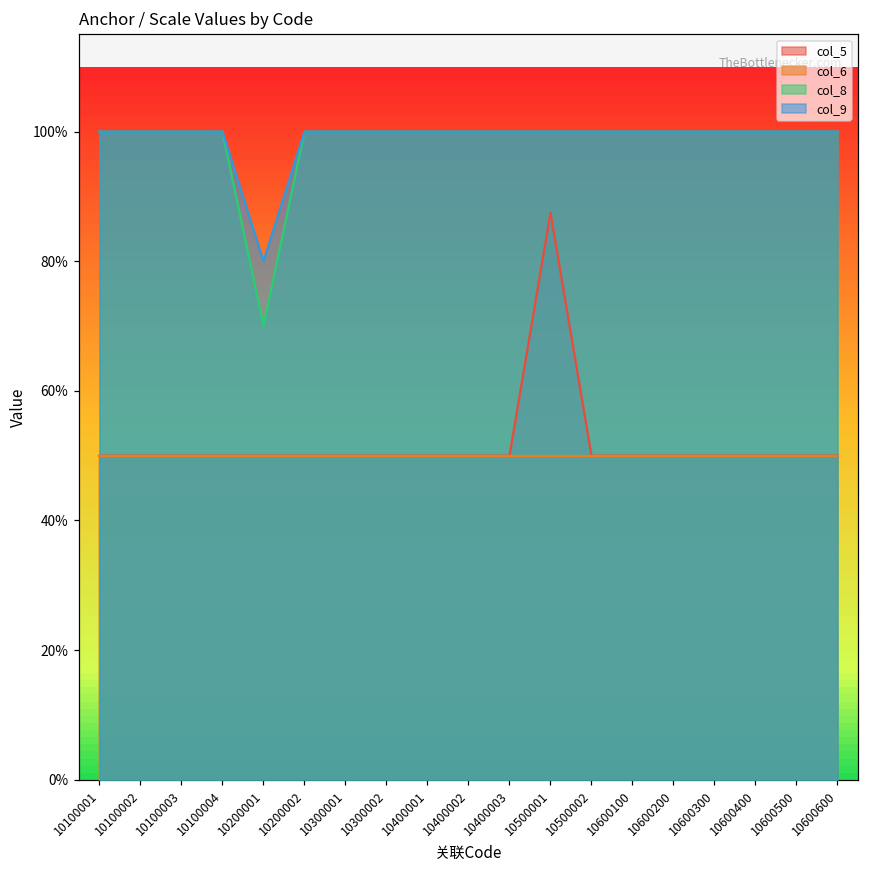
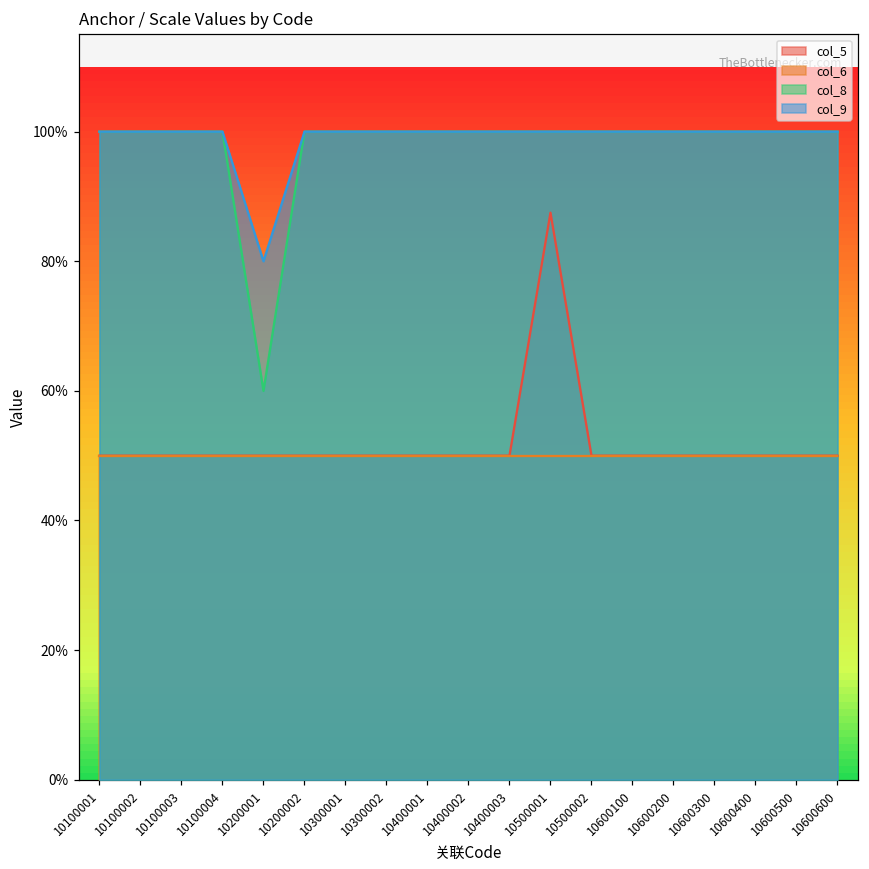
  {
    "col_8": {
-     "10200001": "70%"
+     "10200001": "60%"
    },
    "col_9": {
      "10200001": "80%"
    }
  }
